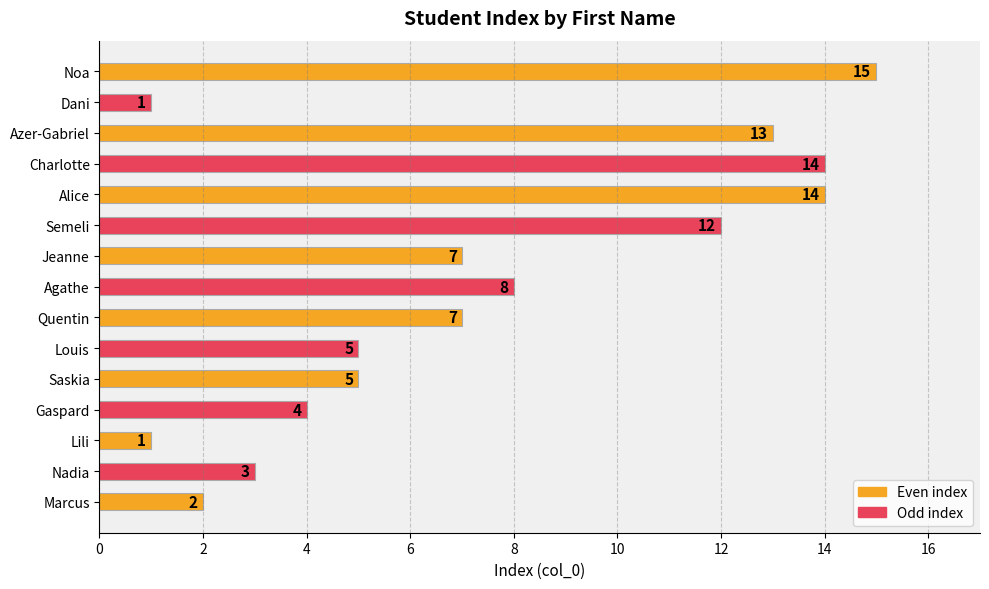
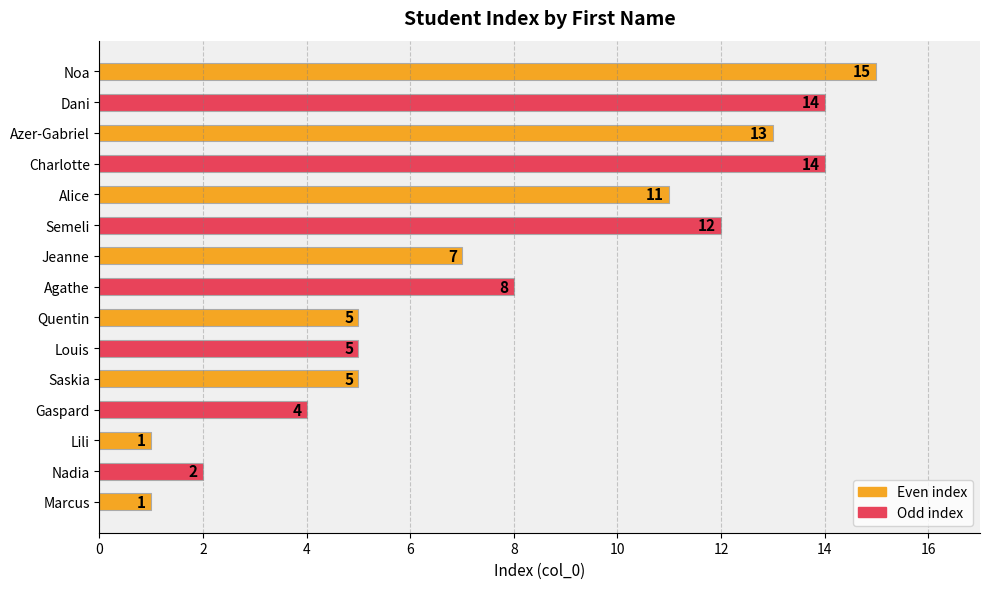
  {
    "Noa": 15,
-   "Dani": 1,
+   "Dani": 14,
    "Azer-Gabriel": 13,
    "Charlotte": 14,
-   "Alice": 14,
+   "Alice": 11,
    "Semeli": 12,
    "Jeanne": 7,
    "Agathe": 8,
-   "Quentin": 7,
+   "Quentin": 5,
    "Louis": 5,
    "Saskia": 5,
    "Gaspard": 4,
    "Lili": 1,
-   "Nadia": 3,
-   "Marcus": 2
+   "Nadia": 2,
+   "Marcus": 1
  }
